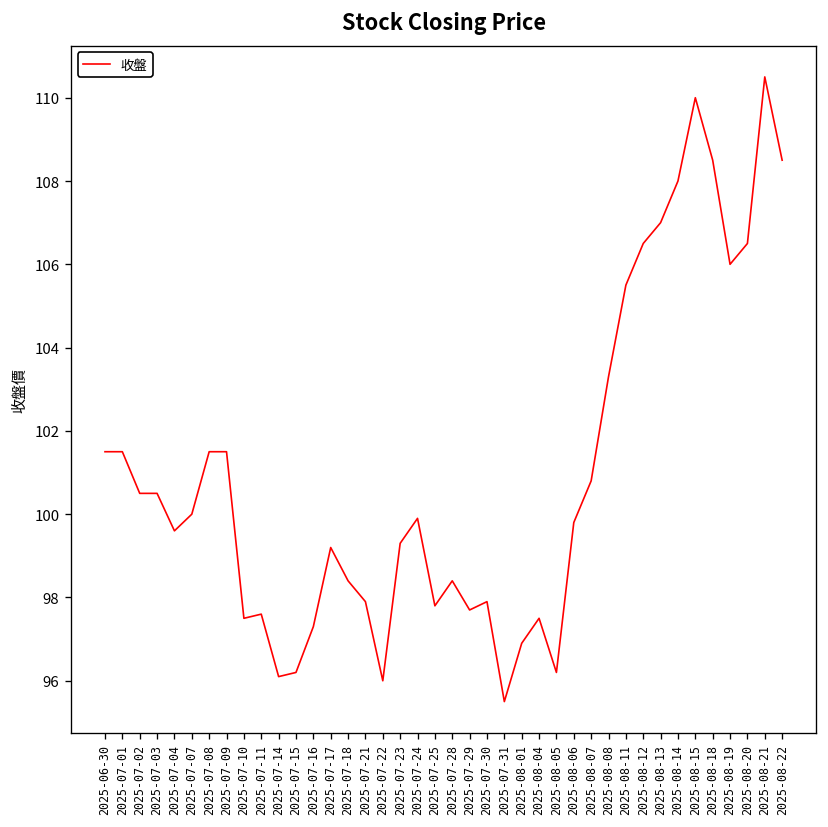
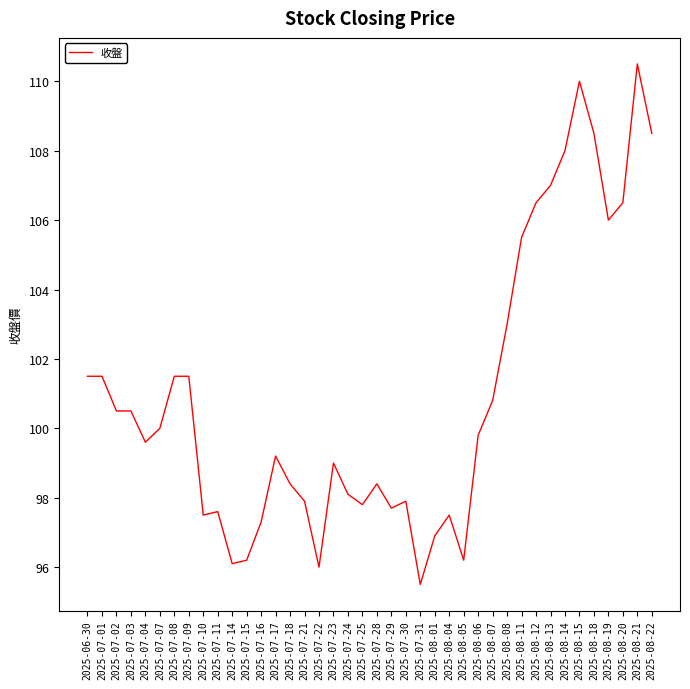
  {
    "2025-06-30": 101.5,
    "2025-07-01": 101.5,
    "2025-07-02": 100.5,
    "2025-07-03": 100.5,
    "2025-07-04": 99.6,
    "2025-07-07": 100.0,
    "2025-07-08": 101.5,
    "2025-07-09": 101.5,
    "2025-07-10": 97.5,
    "2025-07-11": 97.6,
    "2025-07-14": 96.1,
    "2025-07-15": 96.2,
    "2025-07-16": 97.3,
    "2025-07-17": 99.2,
    "2025-07-18": 98.4,
    "2025-07-21": 97.9,
    "2025-07-22": 96.0,
-   "2025-07-23": 99.3,
-   "2025-07-24": 99.9,
+   "2025-07-23": 99.0,
+   "2025-07-24": 98.1,
    "2025-07-25": 97.8,
    "2025-07-28": 98.4,
    "2025-07-29": 97.7,
    "2025-07-30": 97.9,
    "2025-07-31": 95.5,
    "2025-08-01": 96.9,
    "2025-08-04": 97.5,
    "2025-08-05": 96.2,
    "2025-08-06": 99.8,
    "2025-08-07": 100.8,
-   "2025-08-08": 103.3,
+   "2025-08-08": 103.0,
    "2025-08-11": 105.5,
    "2025-08-12": 106.5,
    "2025-08-13": 107.0,
    "2025-08-14": 108.0,
    "2025-08-15": 110.0,
    "2025-08-18": 108.5,
    "2025-08-19": 106.0,
    "2025-08-20": 106.5,
    "2025-08-21": 110.5,
    "2025-08-22": 108.5
  }
